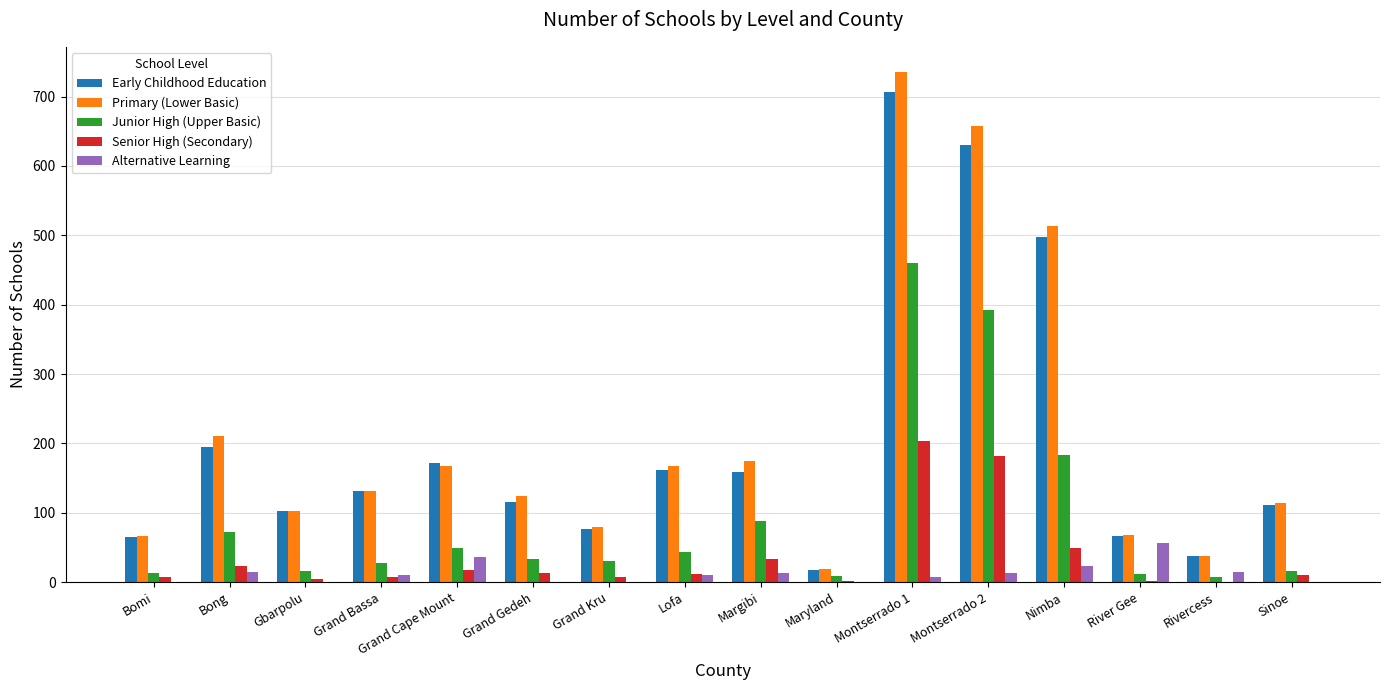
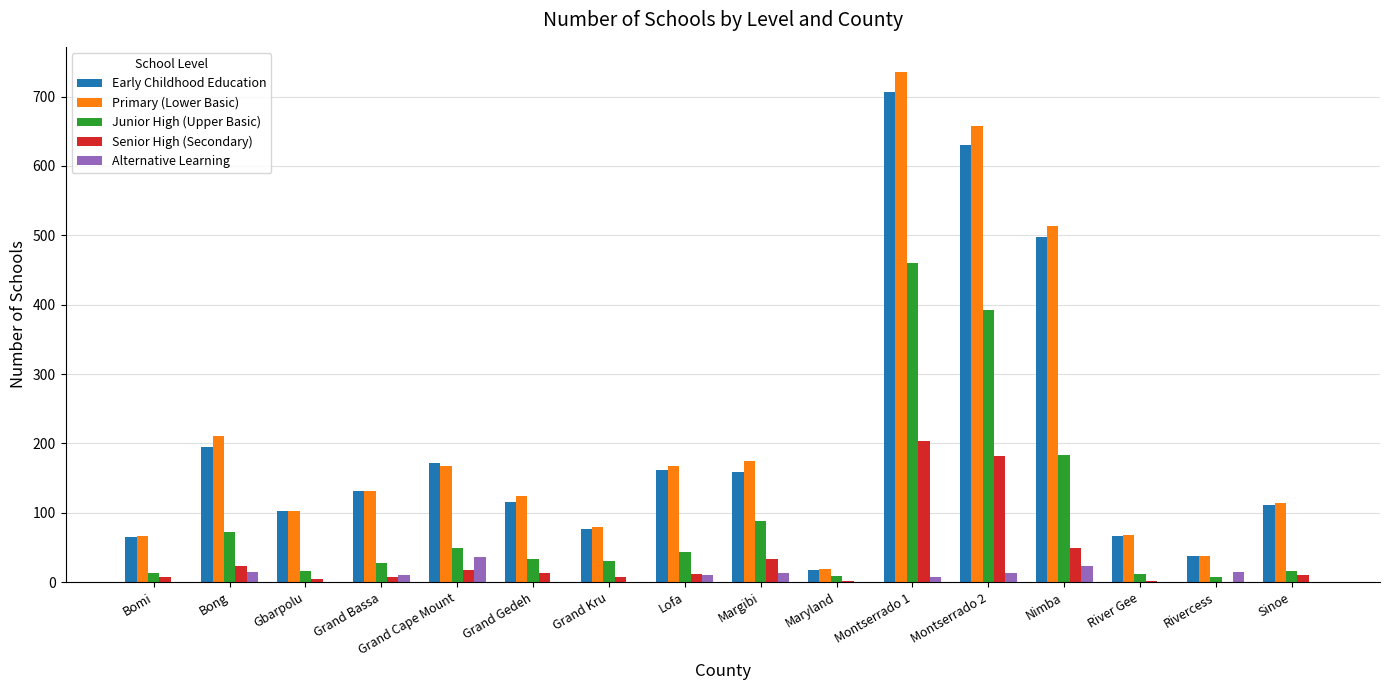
  {
    "Early Childhood Education": {
      "Bomi": 70,
      "Bong": 200,
      "Gbarpolu": 100,
      "Grand Bassa": 130,
      "Grand Cape Mount": 170,
      "Grand Gedeh": 120,
      "Grand Kru": 80,
      "Lofa": 160,
      "Margibi": 160,
      "Maryland": 20,
      "Montserrado 1": 710,
      "Montserrado 2": 630,
      "Nimba": 500,
      "River Gee": 70,
      "Rivercess": 40,
      "Sinoe": 110
    },
    "Primary (Lower Basic)": {
      "Bomi": 70,
      "Bong": 210,
      "Gbarpolu": 100,
      "Grand Bassa": 130,
      "Grand Cape Mount": 170,
      "Grand Gedeh": 120,
      "Grand Kru": 80,
      "Lofa": 170,
      "Margibi": 180,
      "Maryland": 20,
      "Montserrado 1": 740,
      "Montserrado 2": 660,
      "Nimba": 510,
      "River Gee": 70,
      "Rivercess": 40,
      "Sinoe": 110
    },
    "Junior High (Upper Basic)": {
      "Bomi": 10,
      "Bong": 70,
      "Gbarpolu": 20,
      "Grand Bassa": 30,
      "Grand Cape Mount": 50,
      "Grand Gedeh": 30,
      "Grand Kru": 30,
      "Lofa": 40,
      "Margibi": 90,
      "Maryland": 10,
      "Montserrado 1": 460,
      "Montserrado 2": 390,
      "Nimba": 180,
      "River Gee": 10,
      "Rivercess": 10,
      "Sinoe": 20
    },
    "Senior High (Secondary)": {
      "Bomi": 10,
      "Bong": 20,
      "Gbarpolu": 0,
      "Grand Bassa": 10,
      "Grand Cape Mount": 20,
      "Grand Gedeh": 10,
      "Grand Kru": 10,
      "Lofa": 10,
      "Margibi": 30,
      "Montserrado 1": 200,
      "Montserrado 2": 180,
      "Nimba": 50,
      "Sinoe": 10
    },
    "Alternative Learning": {
      "Bomi": 0,
      "Bong": 20,
      "Grand Bassa": 10,
      "Grand Cape Mount": 40,
      "Grand Gedeh": 0,
      "Grand Kru": 0,
      "Lofa": 10,
      "Margibi": 10,
      "Maryland": 0,
      "Montserrado 1": 10,
      "Montserrado 2": 10,
      "Nimba": 20,
-     "River Gee": 60,
+     "River Gee": 0,
      "Rivercess": 20,
      "Sinoe": 0
    }
  }
